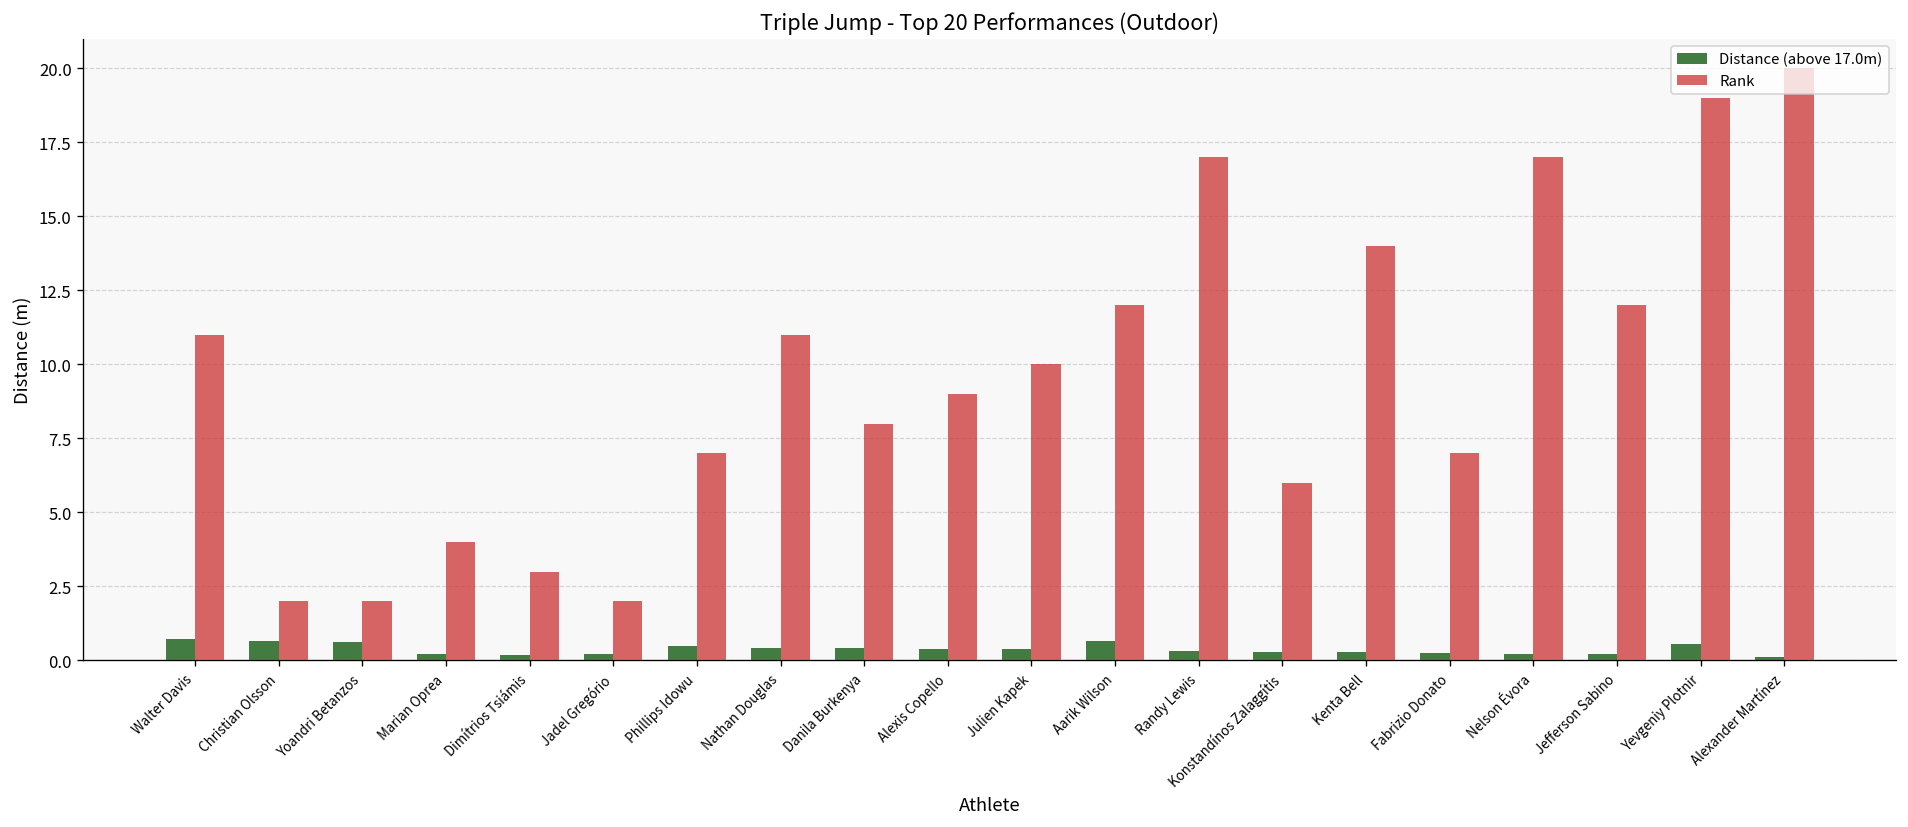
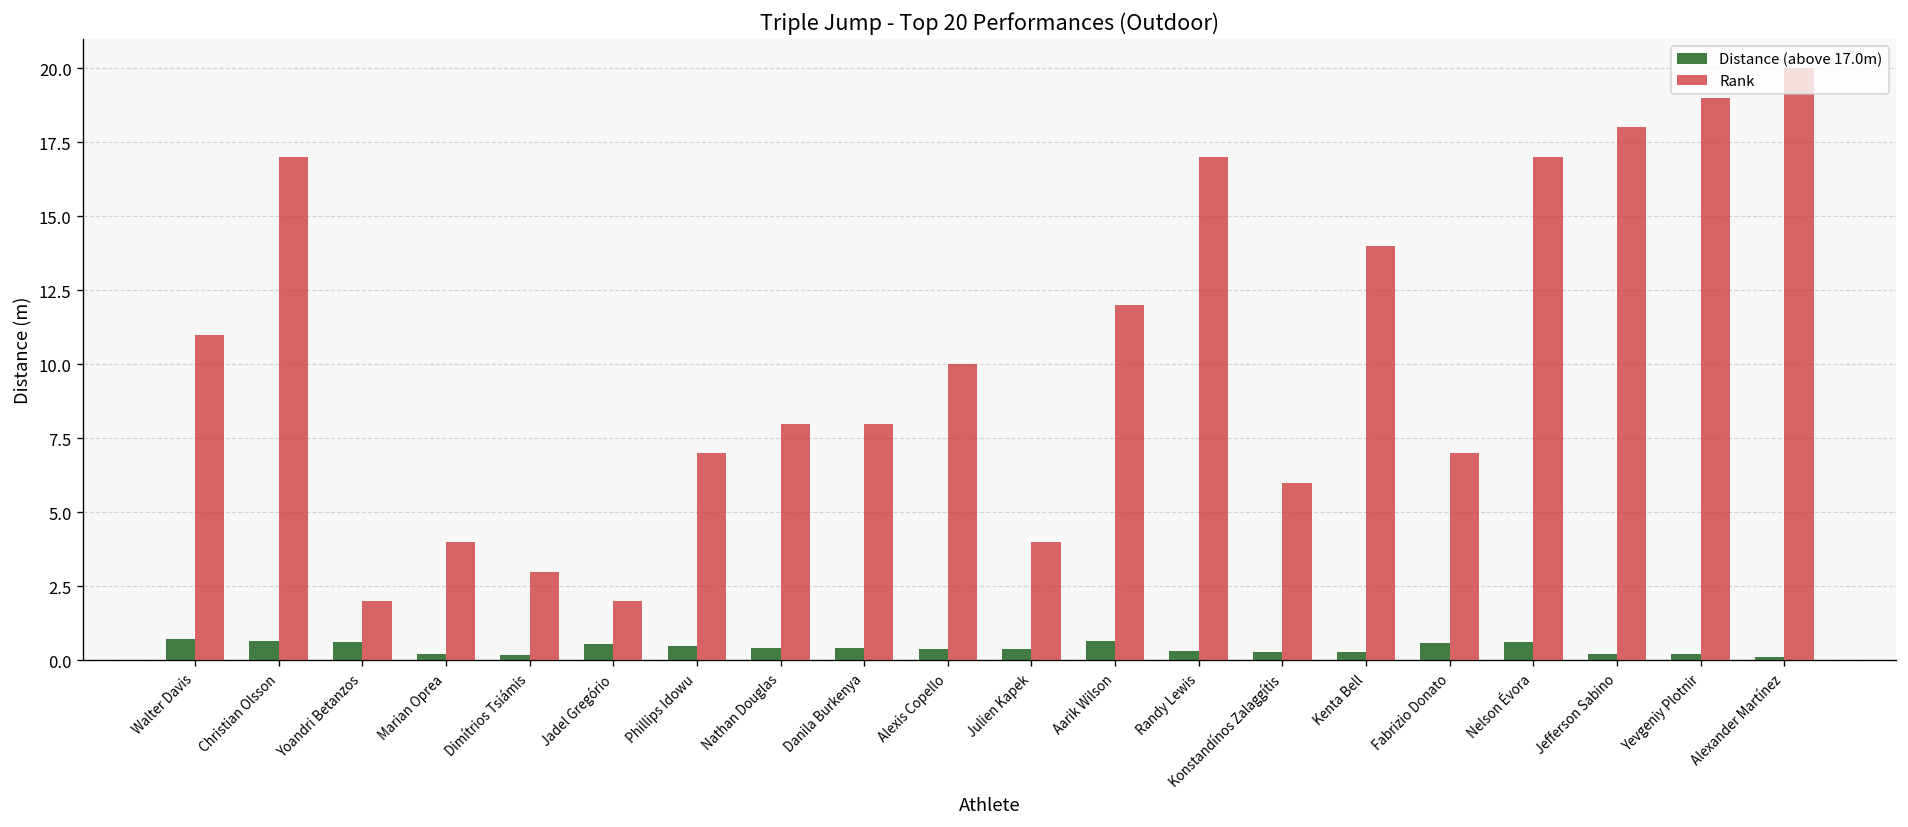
  {
    "Distance (above 17.0m)": {
      "Walter Davis": 0.7,
      "Christian Olsson": 0.7,
      "Yoandri Betanzos": 0.6,
      "Marian Oprea": 0.2,
      "Dimítrios Tsiámis": 0.2,
-     "Jadel Gregório": 0.2,
+     "Jadel Gregório": 0.5,
      "Phillips Idowu": 0.5,
      "Nathan Douglas": 0.4,
      "Danila Burkenya": 0.4,
      "Alexis Copello": 0.4,
      "Julien Kapek": 0.4,
      "Aarik Wilson": 0.7,
      "Randy Lewis": 0.3,
      "Konstandínos Zalaggítis": 0.3,
      "Kenta Bell": 0.3,
-     "Fabrizio Donato": 0.2,
-     "Nelson Évora": 0.2,
+     "Fabrizio Donato": 0.6,
+     "Nelson Évora": 0.6,
      "Jefferson Sabino": 0.2,
-     "Yevgeniy Plotnir": 0.6,
+     "Yevgeniy Plotnir": 0.2,
      "Alexander Martínez": 0.1
    },
    "Rank": {
      "Walter Davis": 11,
-     "Christian Olsson": 2,
+     "Christian Olsson": 17,
      "Yoandri Betanzos": 2,
      "Marian Oprea": 4,
      "Dimítrios Tsiámis": 3,
      "Jadel Gregório": 2,
      "Phillips Idowu": 7,
-     "Nathan Douglas": 11,
+     "Nathan Douglas": 8,
      "Danila Burkenya": 8,
-     "Alexis Copello": 9,
-     "Julien Kapek": 10,
+     "Alexis Copello": 10,
+     "Julien Kapek": 4,
      "Aarik Wilson": 12,
      "Randy Lewis": 17,
      "Konstandínos Zalaggítis": 6,
      "Kenta Bell": 14,
      "Fabrizio Donato": 7,
      "Nelson Évora": 17,
-     "Jefferson Sabino": 12,
+     "Jefferson Sabino": 18,
      "Yevgeniy Plotnir": 19
    }
  }
